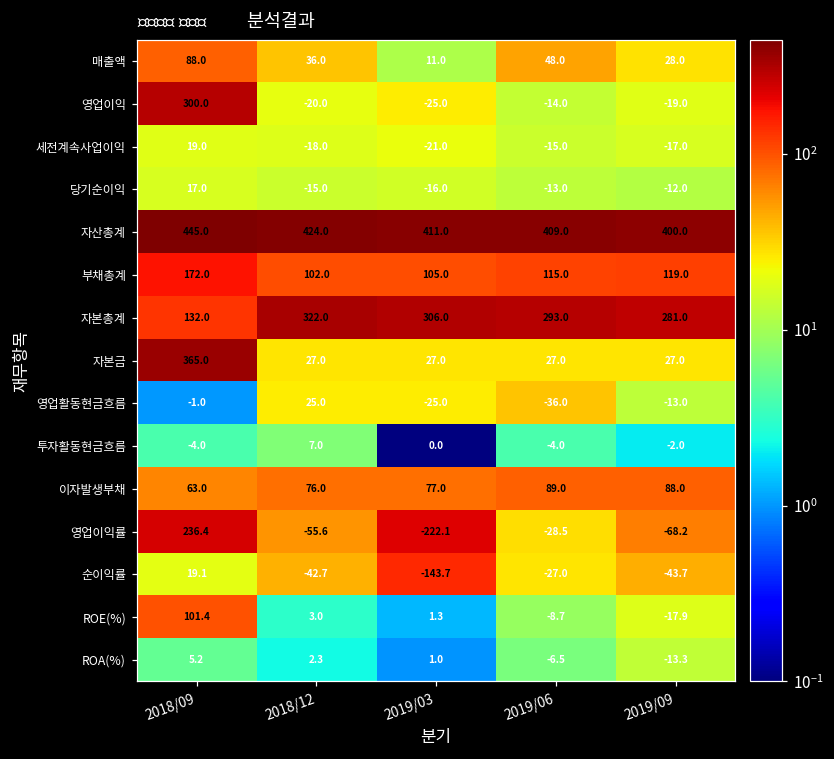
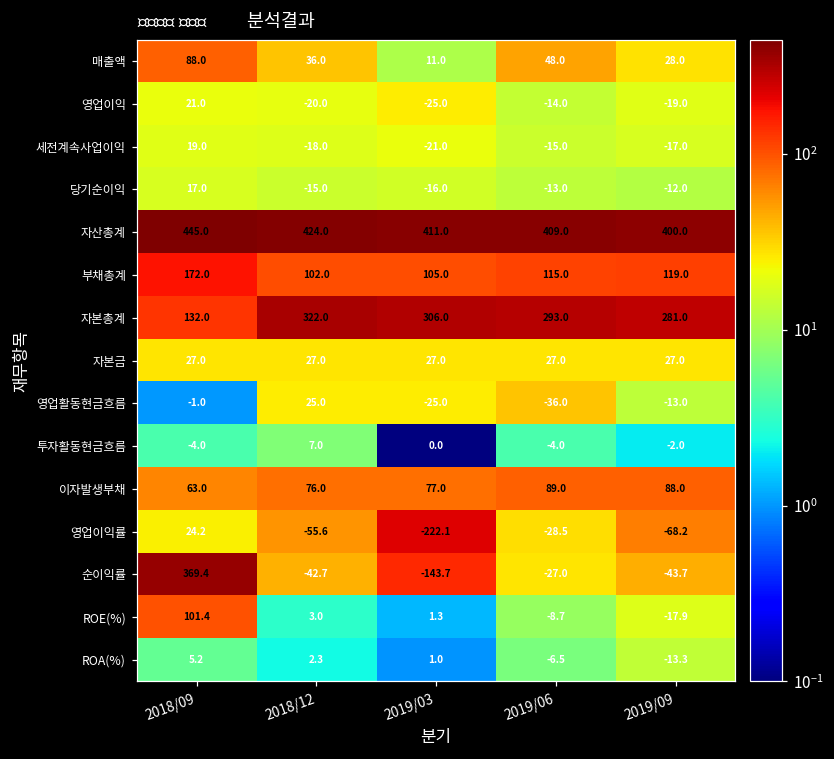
  {
    "매출액": {
      "2018/09": 88.0,
      "2018/12": 36.0,
      "2019/03": 11.0,
      "2019/06": 48.0,
      "2019/09": 28.0
    },
    "영업이익": {
-     "2018/09": 300.0,
+     "2018/09": 21.0,
      "2018/12": -20.0,
      "2019/03": -25.0,
      "2019/06": -14.0,
      "2019/09": -19.0
    },
    "세전계속사업이익": {
      "2018/09": 19.0,
      "2018/12": -18.0,
      "2019/03": -21.0,
      "2019/06": -15.0,
      "2019/09": -17.0
    },
    "당기순이익": {
      "2018/09": 17.0,
      "2018/12": -15.0,
      "2019/03": -16.0,
      "2019/06": -13.0,
      "2019/09": -12.0
    },
    "자산총계": {
      "2018/09": 445.0,
      "2018/12": 424.0,
      "2019/03": 411.0,
      "2019/06": 409.0,
      "2019/09": 400.0
    },
    "부채총계": {
      "2018/09": 172.0,
      "2018/12": 102.0,
      "2019/03": 105.0,
      "2019/06": 115.0,
      "2019/09": 119.0
    },
    "자본총계": {
      "2018/09": 132.0,
      "2018/12": 322.0,
      "2019/03": 306.0,
      "2019/06": 293.0,
      "2019/09": 281.0
    },
    "자본금": {
-     "2018/09": 365.0,
+     "2018/09": 27.0,
      "2018/12": 27.0,
      "2019/03": 27.0,
      "2019/06": 27.0,
      "2019/09": 27.0
    },
    "영업활동현금흐름": {
      "2018/09": -1.0,
      "2018/12": 25.0,
      "2019/03": -25.0,
      "2019/06": -36.0,
      "2019/09": -13.0
    },
    "투자활동현금흐름": {
      "2018/09": -4.0,
      "2018/12": 7.0,
      "2019/03": 0.0,
      "2019/06": -4.0,
      "2019/09": -2.0
    },
    "이자발생부채": {
      "2018/09": 63.0,
      "2018/12": 76.0,
      "2019/03": 77.0,
      "2019/06": 89.0,
      "2019/09": 88.0
    },
    "영업이익률": {
-     "2018/09": 236.4,
+     "2018/09": 24.2,
      "2018/12": -55.6,
      "2019/03": -222.1,
      "2019/06": -28.5,
      "2019/09": -68.2
    },
    "순이익률": {
-     "2018/09": 19.1,
+     "2018/09": 369.4,
      "2018/12": -42.7,
      "2019/03": -143.7,
      "2019/06": -27.0,
      "2019/09": -43.7
    },
    "ROE(%)": {
      "2018/09": 101.4,
      "2018/12": 3.0,
      "2019/03": 1.3,
      "2019/06": -8.7,
      "2019/09": -17.9
    },
    "ROA(%)": {
      "2018/09": 5.2,
      "2018/12": 2.3,
      "2019/03": 1.0,
      "2019/06": -6.5,
      "2019/09": -13.3
    }
  }
